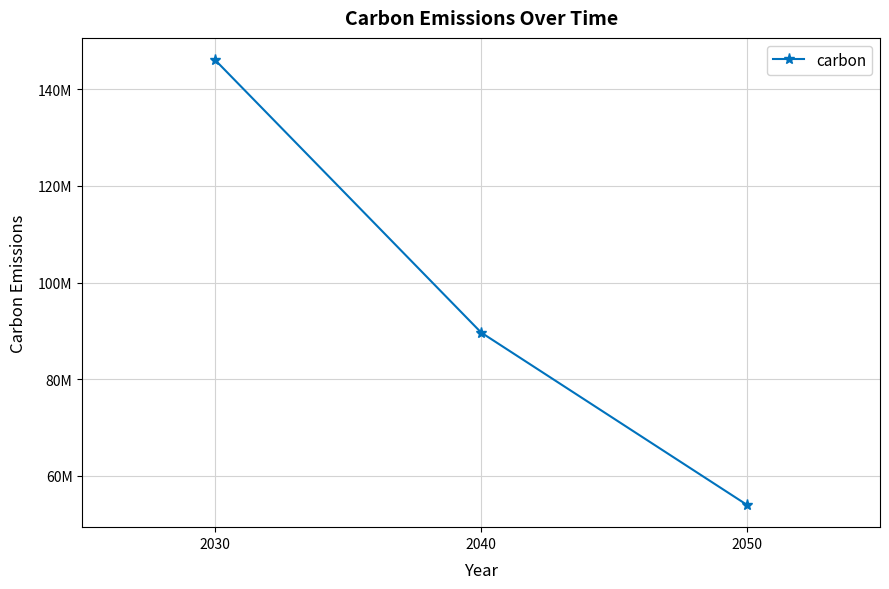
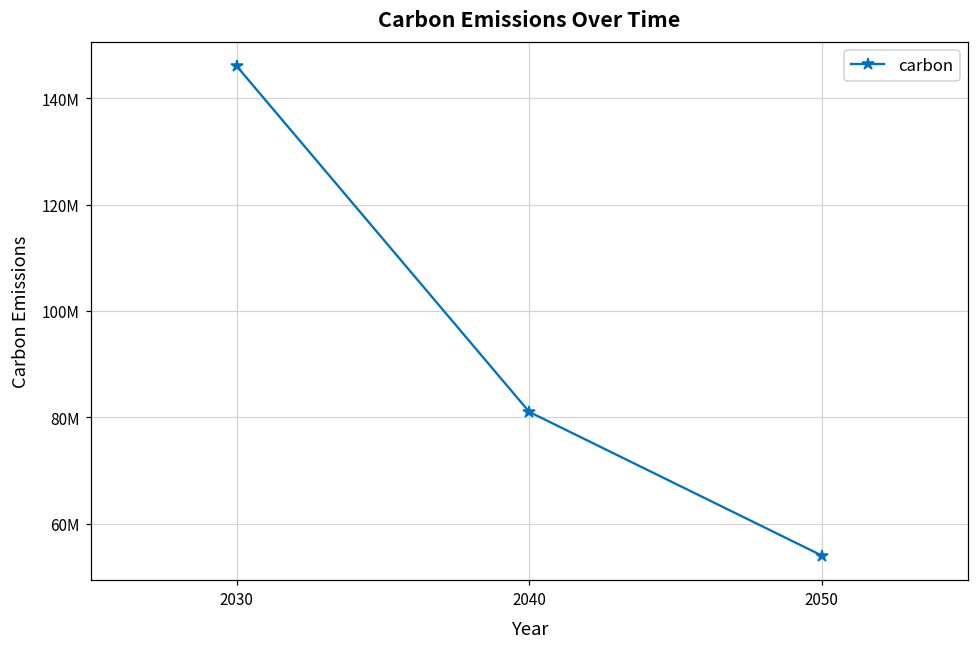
  {
    "2030": 146000000,
-   "2040": 90000000,
+   "2040": 81000000,
    "2050": 54000000
  }
